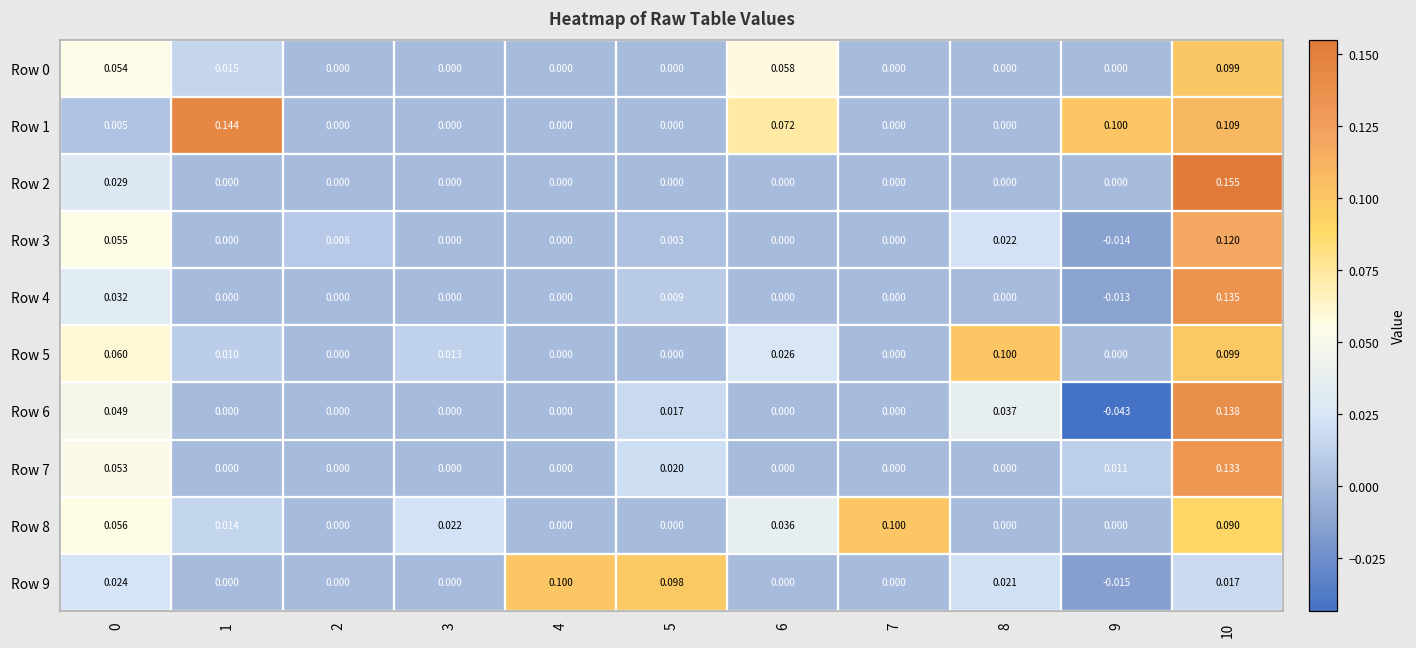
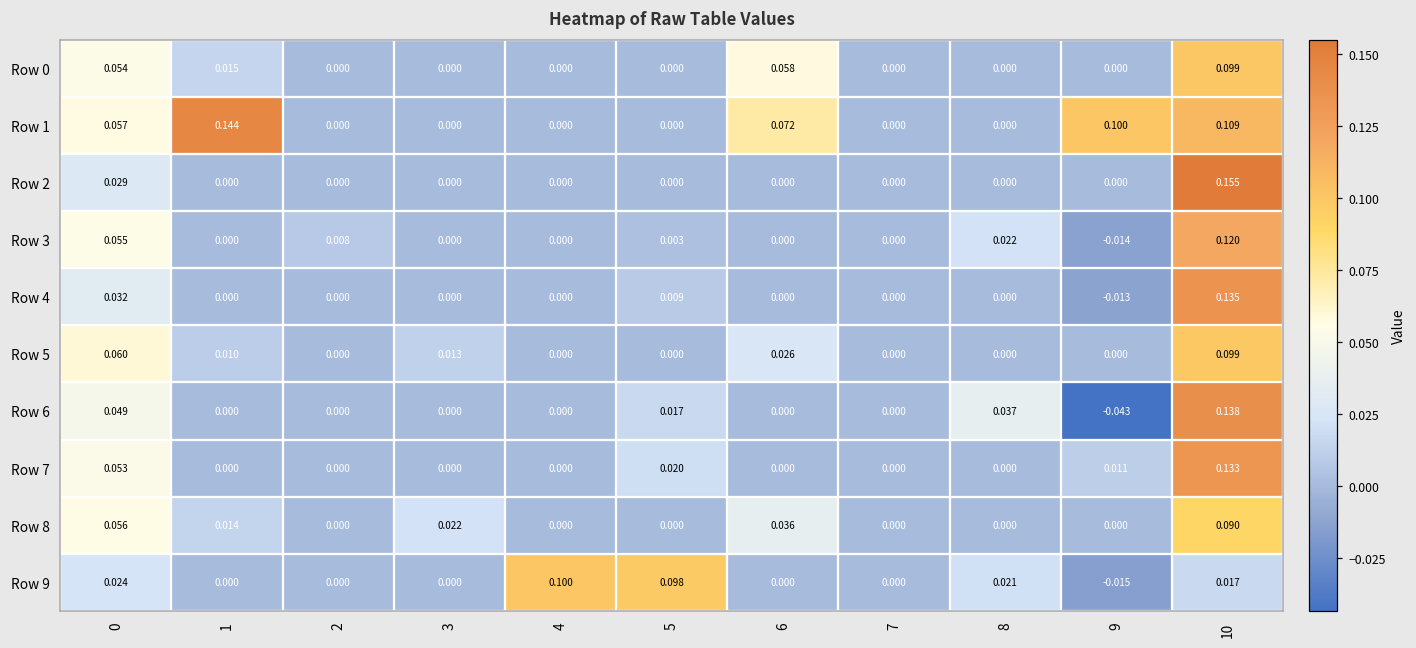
  {
    "Row 0": {
      "0": 0.054,
      "1": 0.015,
      "2": 0.000,
      "3": 0.000,
      "4": 0.000,
      "5": 0.000,
      "6": 0.058,
      "7": 0.000,
      "8": 0.000,
      "9": 0.000,
      "10": 0.099
    },
    "Row 1": {
-     "0": 0.005,
+     "0": 0.057,
      "1": 0.144,
      "2": 0.000,
      "3": 0.000,
      "4": 0.000,
      "5": 0.000,
      "6": 0.072,
      "7": 0.000,
      "8": 0.000,
      "9": 0.100,
      "10": 0.109
    },
    "Row 2": {
      "0": 0.029,
      "1": 0.000,
      "2": 0.000,
      "3": 0.000,
      "4": 0.000,
      "5": 0.000,
      "6": 0.000,
      "7": 0.000,
      "8": 0.000,
      "9": 0.000,
      "10": 0.155
    },
    "Row 3": {
      "0": 0.055,
      "1": 0.000,
      "2": 0.008,
      "3": 0.000,
      "4": 0.000,
      "5": 0.003,
      "6": 0.000,
      "7": 0.000,
      "8": 0.022,
      "9": -0.014,
      "10": 0.120
    },
    "Row 4": {
      "0": 0.032,
      "1": 0.000,
      "2": 0.000,
      "3": 0.000,
      "4": 0.000,
      "5": 0.009,
      "6": 0.000,
      "7": 0.000,
      "8": 0.000,
      "9": -0.013,
      "10": 0.135
    },
    "Row 5": {
      "0": 0.060,
      "1": 0.010,
      "2": 0.000,
      "3": 0.013,
      "4": 0.000,
      "5": 0.000,
      "6": 0.026,
      "7": 0.000,
-     "8": 0.100,
+     "8": 0.000,
      "9": 0.000,
      "10": 0.099
    },
    "Row 6": {
      "0": 0.049,
      "1": 0.000,
      "2": 0.000,
      "3": 0.000,
      "4": 0.000,
      "5": 0.017,
      "6": 0.000,
      "7": 0.000,
      "8": 0.037,
      "9": -0.043,
      "10": 0.138
    },
    "Row 7": {
      "0": 0.053,
      "1": 0.000,
      "2": 0.000,
      "3": 0.000,
      "4": 0.000,
      "5": 0.020,
      "6": 0.000,
      "7": 0.000,
      "8": 0.000,
      "9": 0.011,
      "10": 0.133
    },
    "Row 8": {
      "0": 0.056,
      "1": 0.014,
      "2": 0.000,
      "3": 0.022,
      "4": 0.000,
      "5": 0.000,
      "6": 0.036,
-     "7": 0.100,
+     "7": 0.000,
      "8": 0.000,
      "9": 0.000,
      "10": 0.090
    },
    "Row 9": {
      "0": 0.024,
      "1": 0.000,
      "2": 0.000,
      "3": 0.000,
      "4": 0.100,
      "5": 0.098,
      "6": 0.000,
      "7": 0.000,
      "8": 0.021,
      "9": -0.015,
      "10": 0.017
    }
  }
